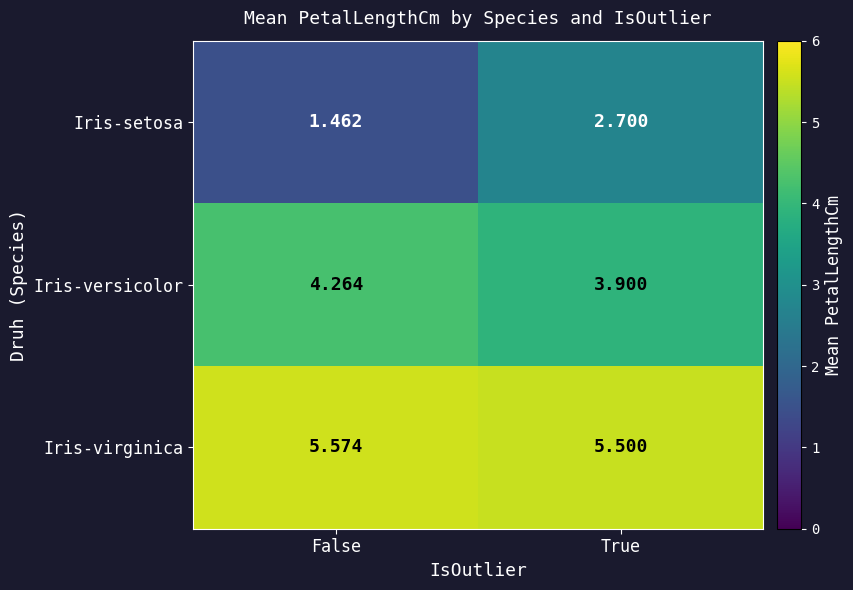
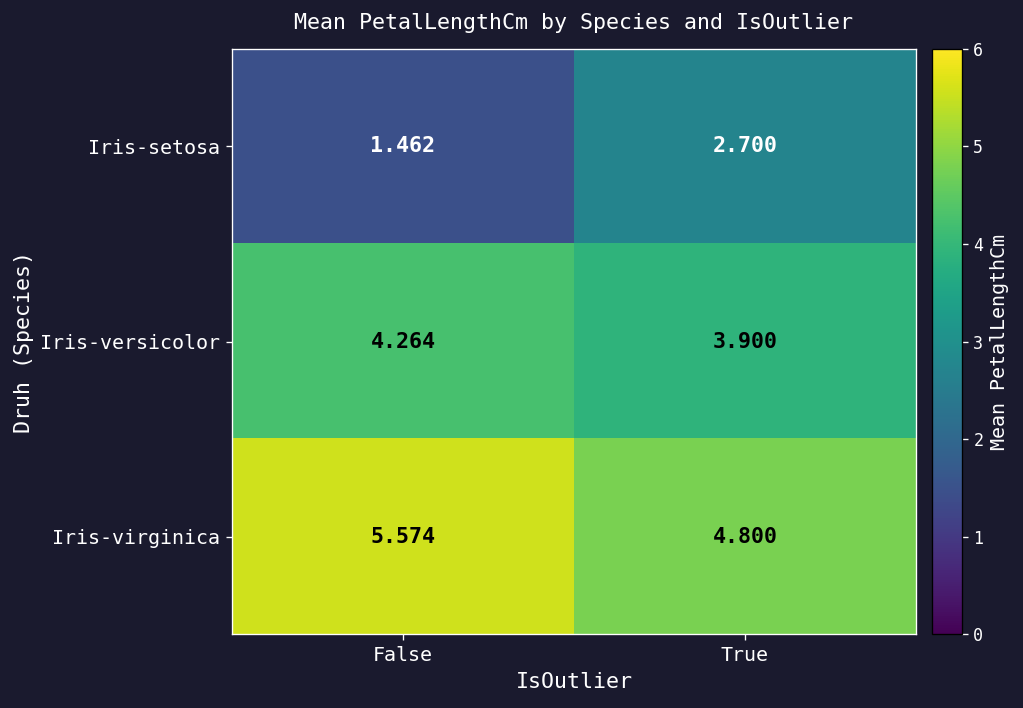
  {
    "Iris-setosa": {
      "False": 1.462,
      "True": 2.700
    },
    "Iris-versicolor": {
      "False": 4.264,
      "True": 3.900
    },
    "Iris-virginica": {
      "False": 5.574,
-     "True": 5.500
+     "True": 4.800
    }
  }
